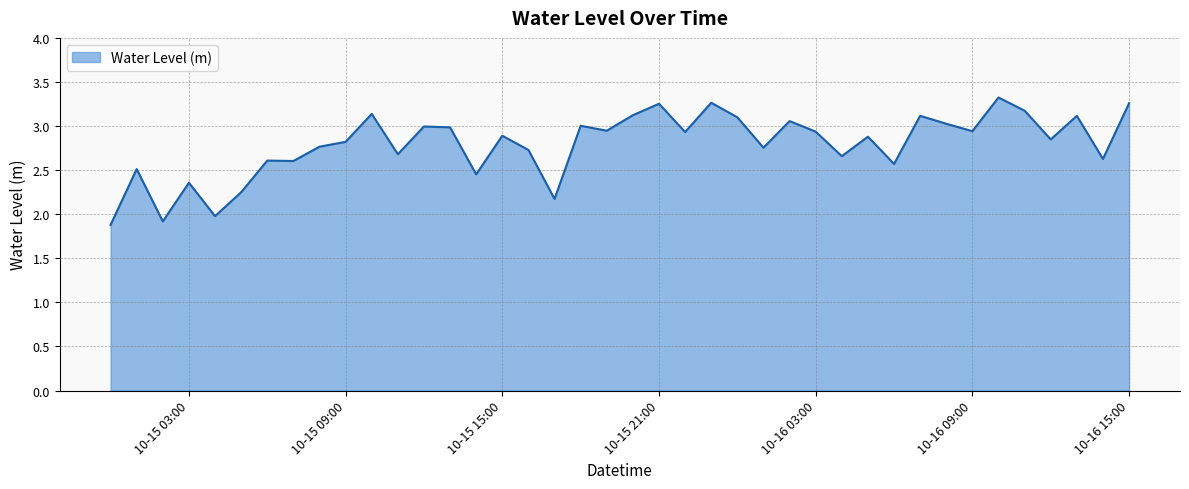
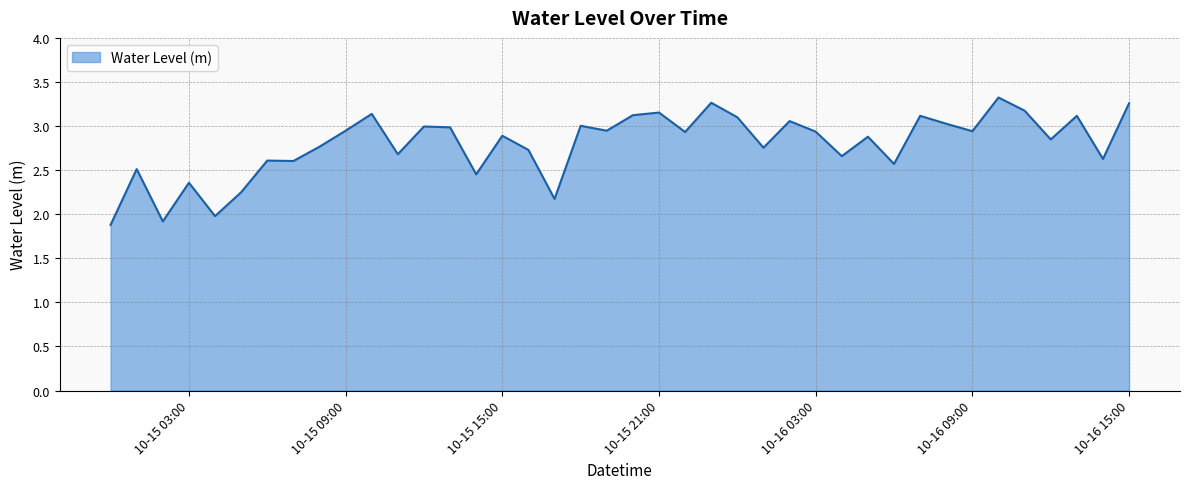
  {
    "10-15 03:00": 2.4,
-   "10-15 09:00": 2.8,
+   "10-15 09:00": 2.9,
    "10-15 15:00": 2.9,
-   "10-15 21:00": 3.3,
+   "10-15 21:00": 3.2,
    "10-16 03:00": 2.9,
    "10-16 09:00": 2.9,
    "10-16 15:00": 3.3
  }
